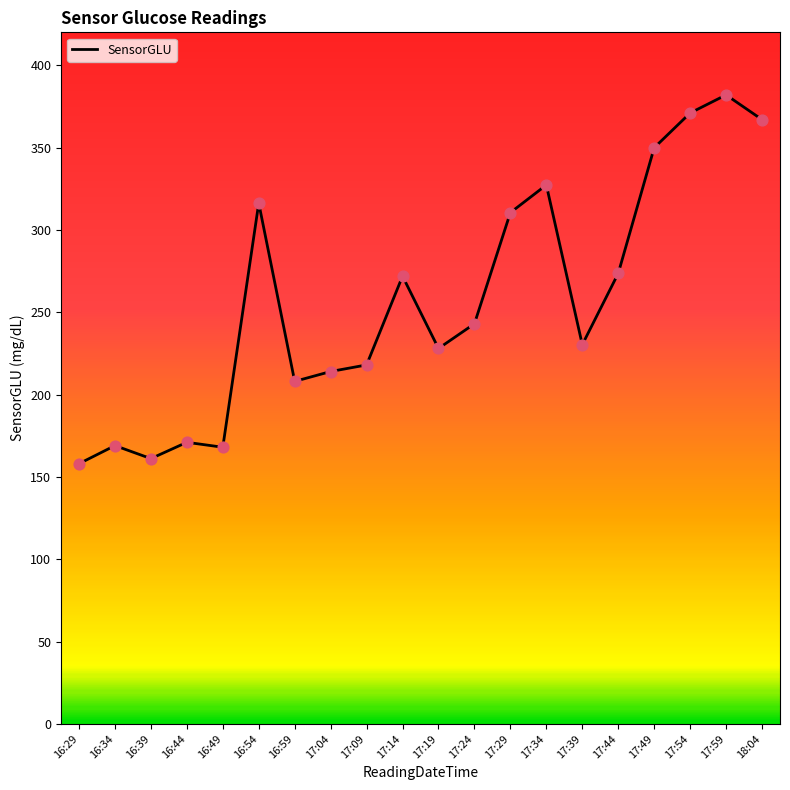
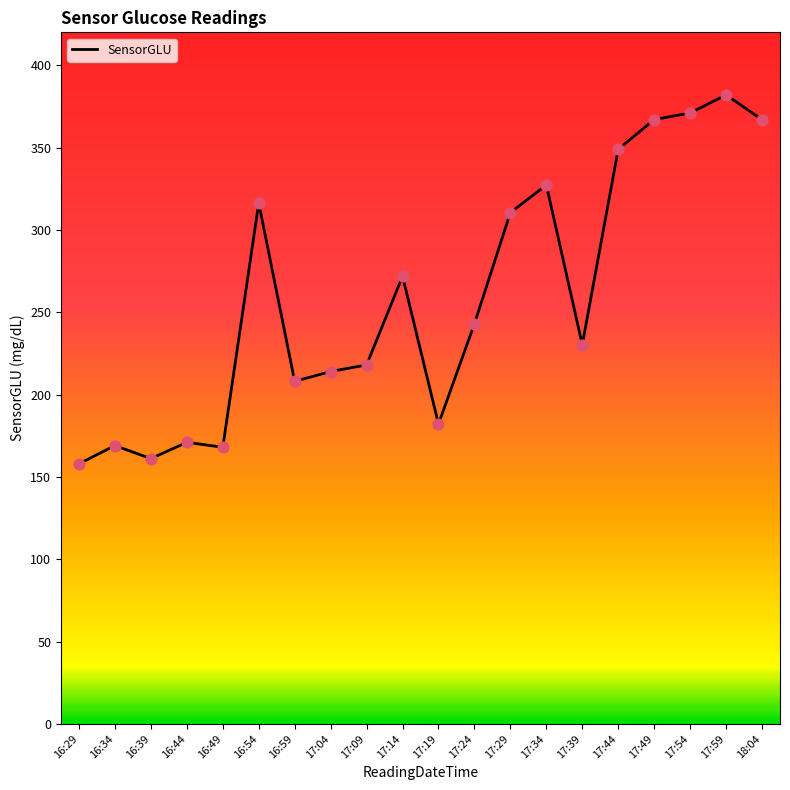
  {
    "16:29": 158,
    "16:34": 169,
    "16:39": 161,
    "16:44": 171,
    "16:49": 168,
    "16:54": 316,
    "16:59": 208,
    "17:04": 214,
    "17:09": 218,
    "17:14": 272,
-   "17:19": 228,
+   "17:19": 182,
    "17:24": 243,
    "17:29": 311,
    "17:34": 327,
    "17:39": 230,
-   "17:44": 274,
-   "17:49": 350,
+   "17:44": 349,
+   "17:49": 367,
    "17:54": 371,
    "17:59": 382,
    "18:04": 367
  }
